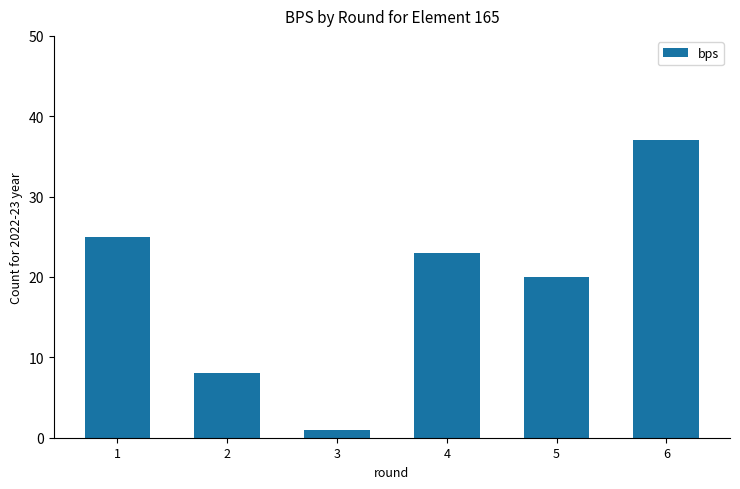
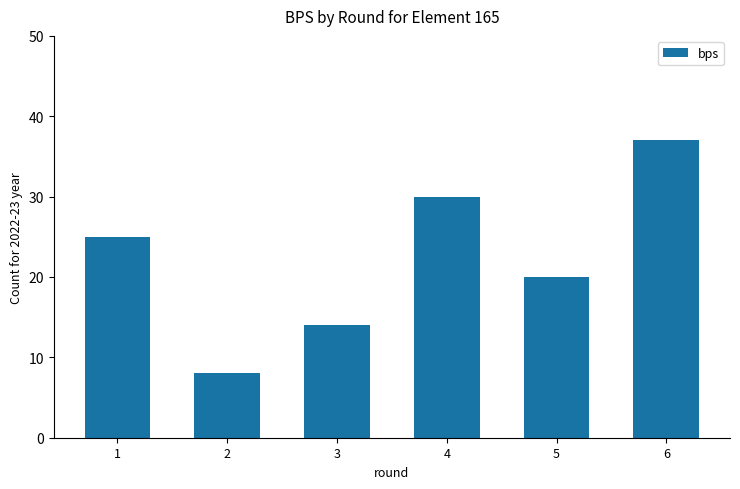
  {
    "1": 25,
    "2": 8,
-   "3": 1,
-   "4": 23,
+   "3": 14,
+   "4": 30,
    "5": 20,
    "6": 37
  }
